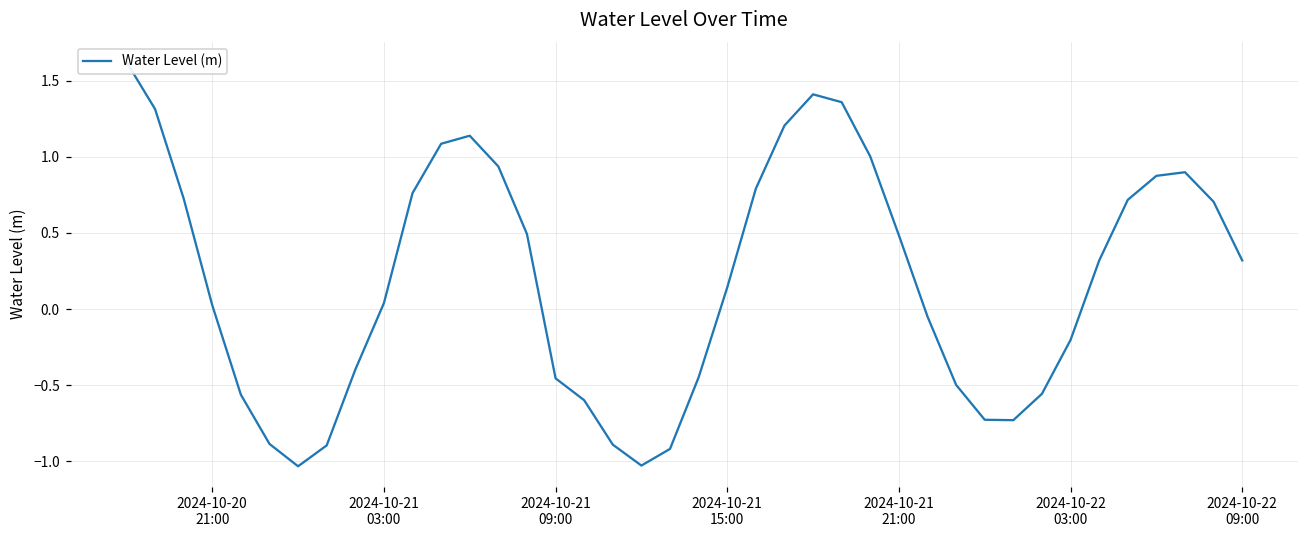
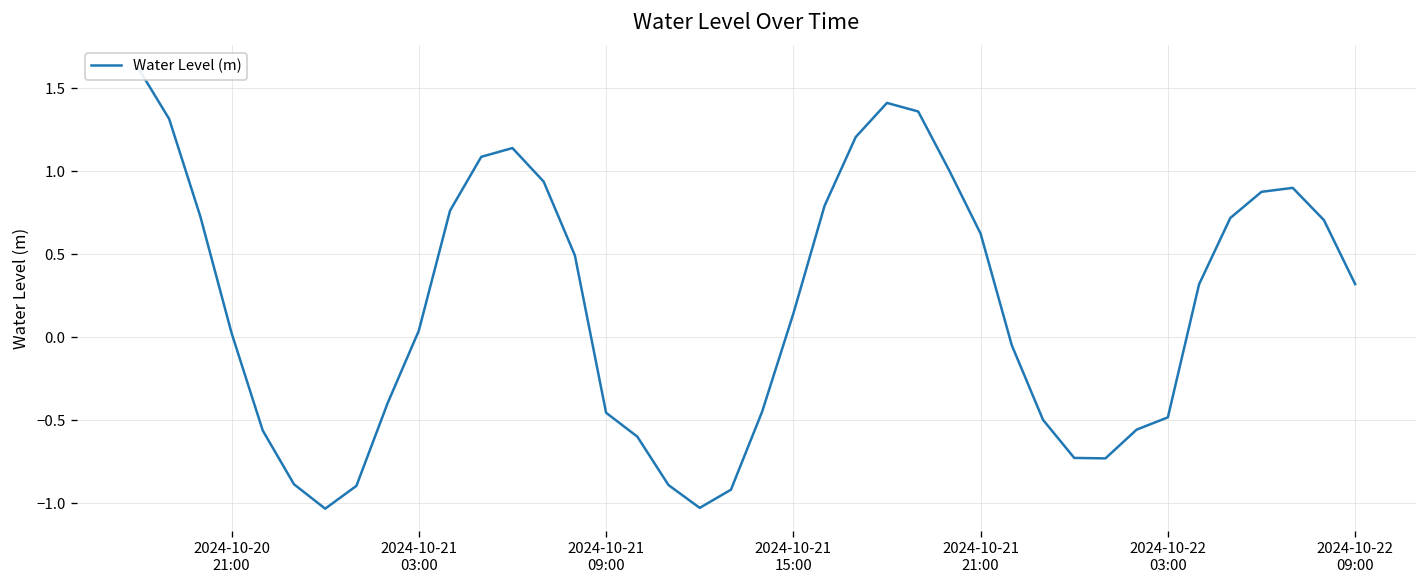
  {
    "2024-10-20 21:00": 0.02,
    "2024-10-21 03:00": 0.04,
    "2024-10-21 09:00": -0.46,
    "2024-10-21 15:00": 0.14,
-   "2024-10-21 21:00": 0.48,
-   "2024-10-22 03:00": -0.20,
+   "2024-10-21 21:00": 0.62,
+   "2024-10-22 03:00": -0.48,
    "2024-10-22 09:00": 0.32
  }
